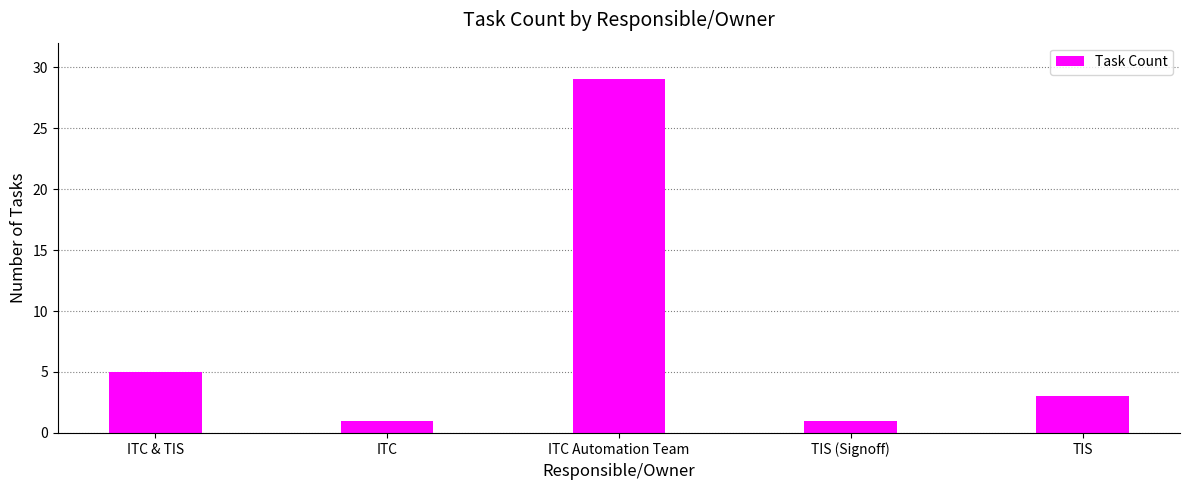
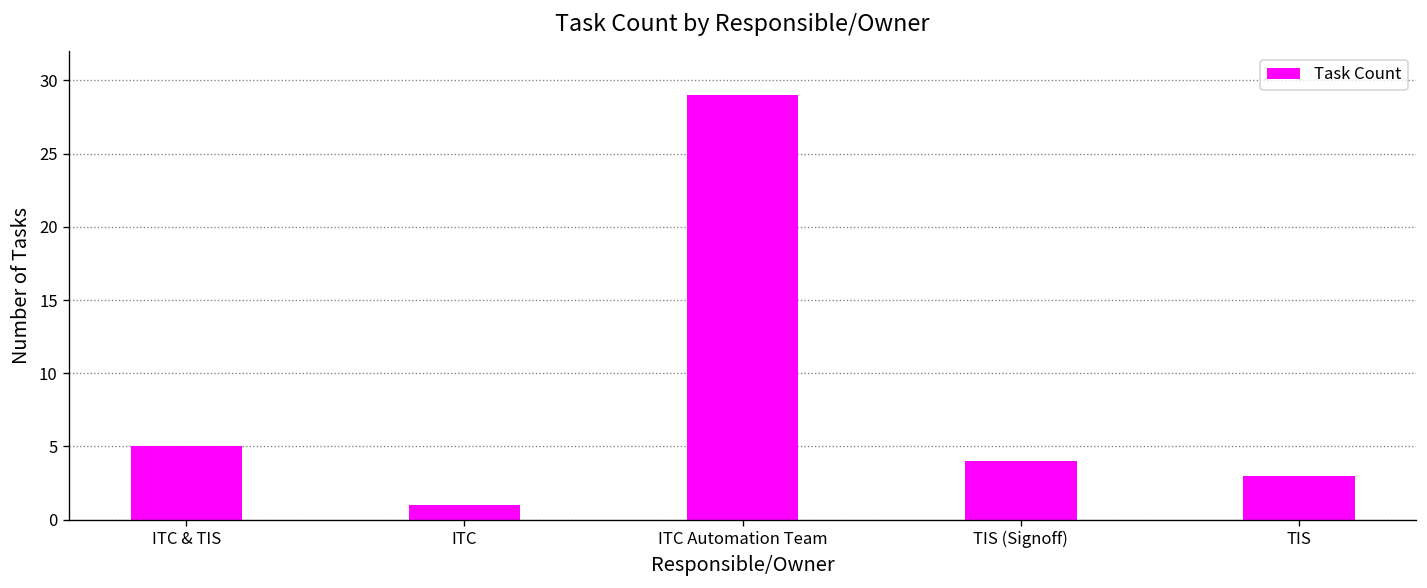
  {
    "ITC & TIS": 5,
    "ITC": 1,
    "ITC Automation Team": 29,
-   "TIS (Signoff)": 1,
+   "TIS (Signoff)": 4,
    "TIS": 3
  }
